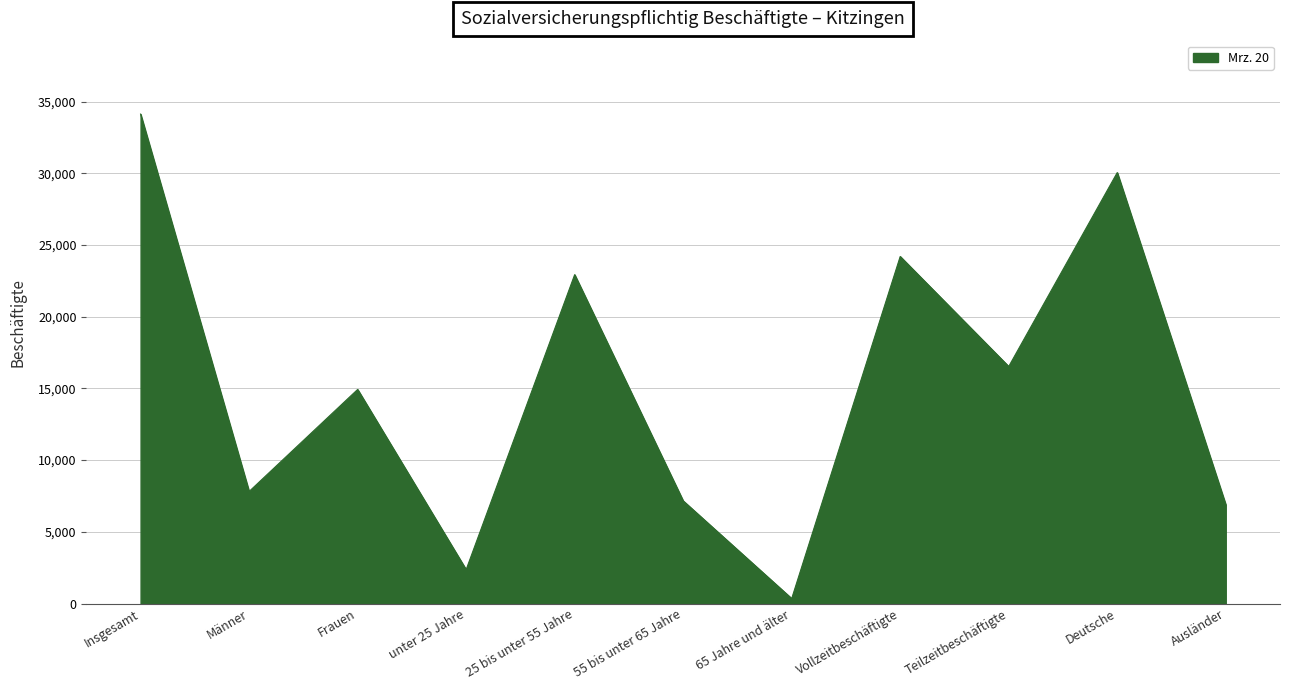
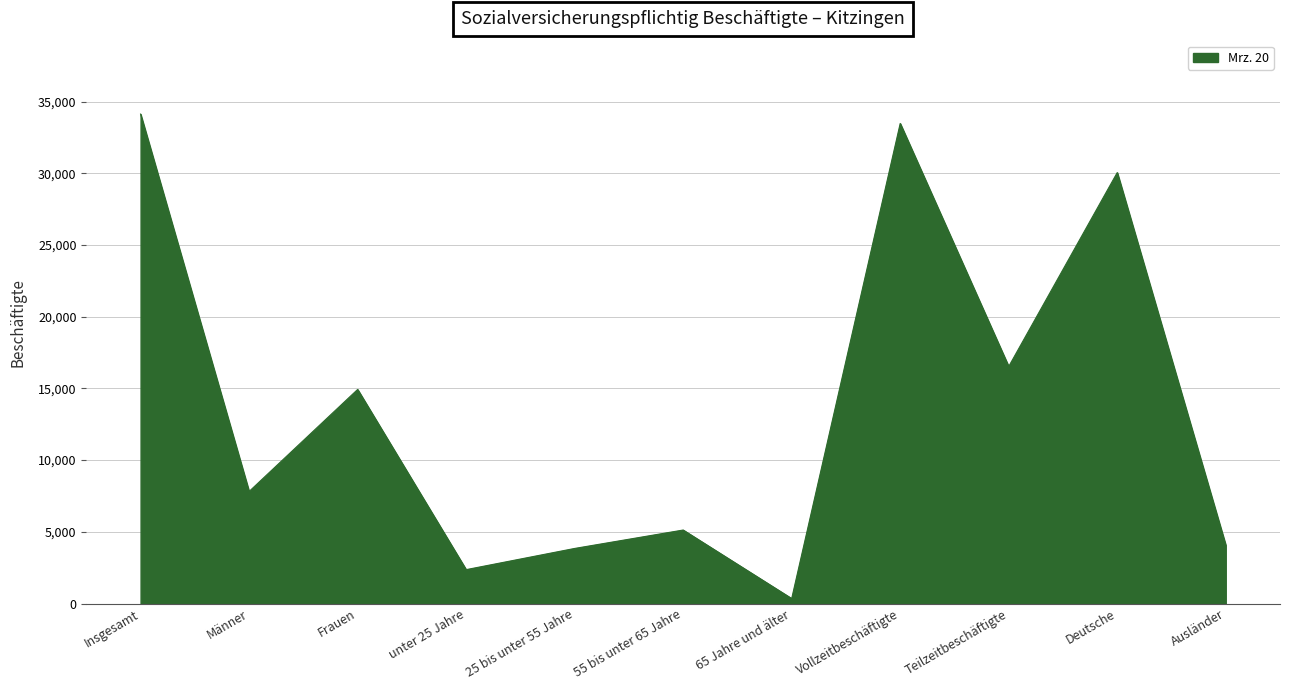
  {
    "Insgesamt": "34,100",
    "Männer": "7,800",
    "Frauen": "14,900",
    "unter 25 Jahre": "2,400",
-   "25 bis unter 55 Jahre": "22,900",
-   "55 bis unter 65 Jahre": "7,200",
+   "25 bis unter 55 Jahre": "3,800",
+   "55 bis unter 65 Jahre": "5,100",
    "65 Jahre und älter": "300",
-   "Vollzeitbeschäftigte": "24,200",
+   "Vollzeitbeschäftigte": "33,500",
    "Teilzeitbeschäftigte": "16,500",
    "Deutsche": "30,000",
-   "Ausländer": "6,900"
+   "Ausländer": "4,100"
  }
